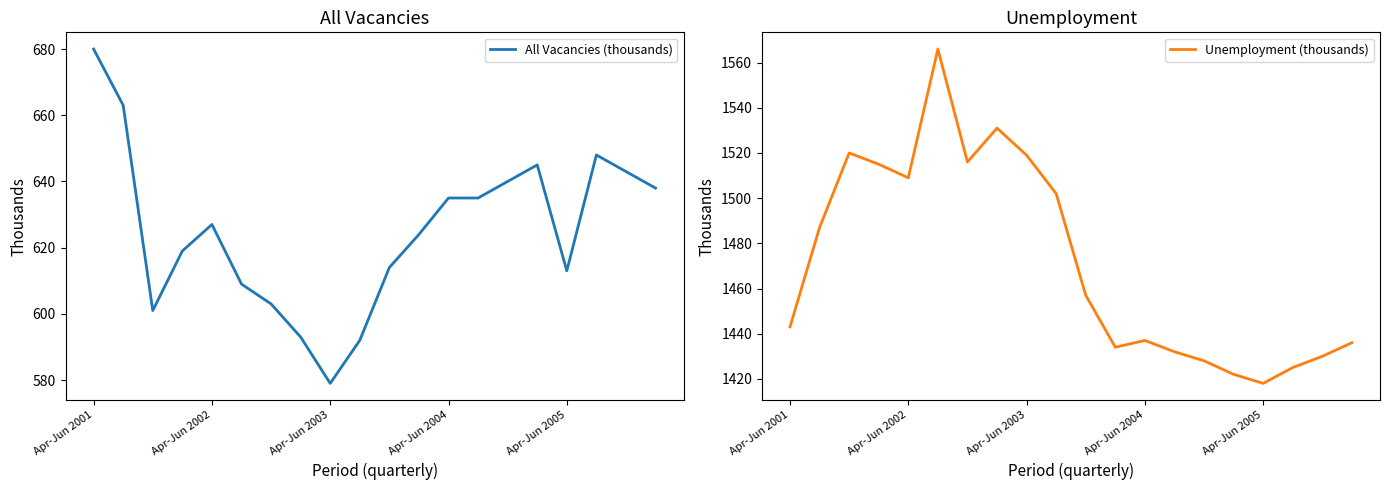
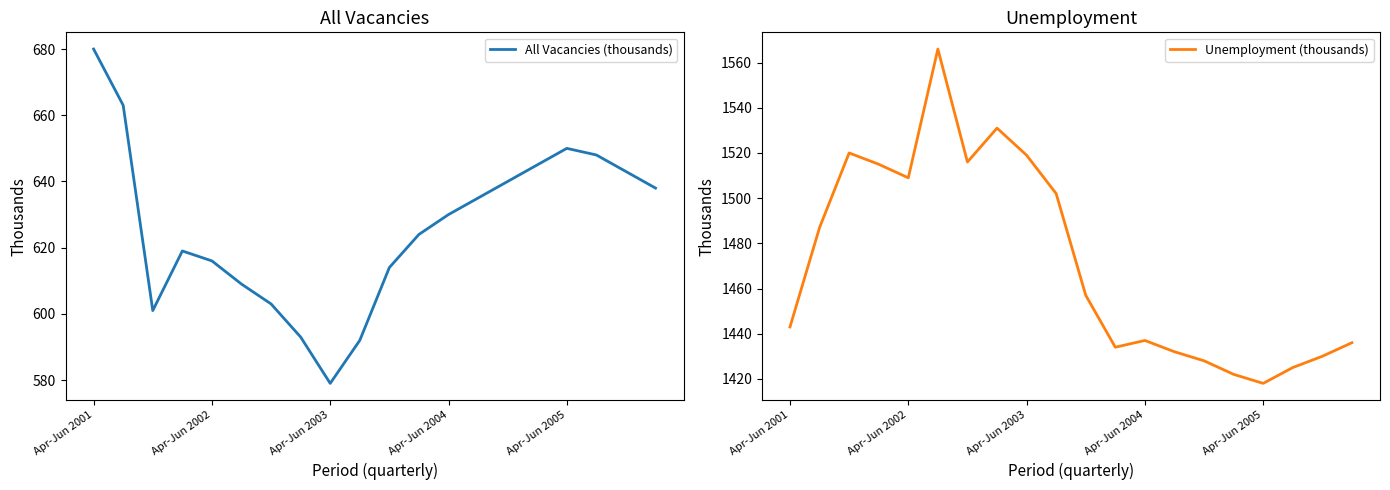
  {
    "All Vacancies": {
      "Apr-Jun 2001": 680,
-     "Apr-Jun 2002": 627,
+     "Apr-Jun 2002": 616,
      "Apr-Jun 2003": 579,
-     "Apr-Jun 2004": 635,
-     "Apr-Jun 2005": 613
+     "Apr-Jun 2004": 630,
+     "Apr-Jun 2005": 650
    },
    "Unemployment": {
      "Apr-Jun 2001": 1443,
      "Apr-Jun 2002": 1509,
      "Apr-Jun 2003": 1519,
      "Apr-Jun 2004": 1437,
      "Apr-Jun 2005": 1418
    }
  }
